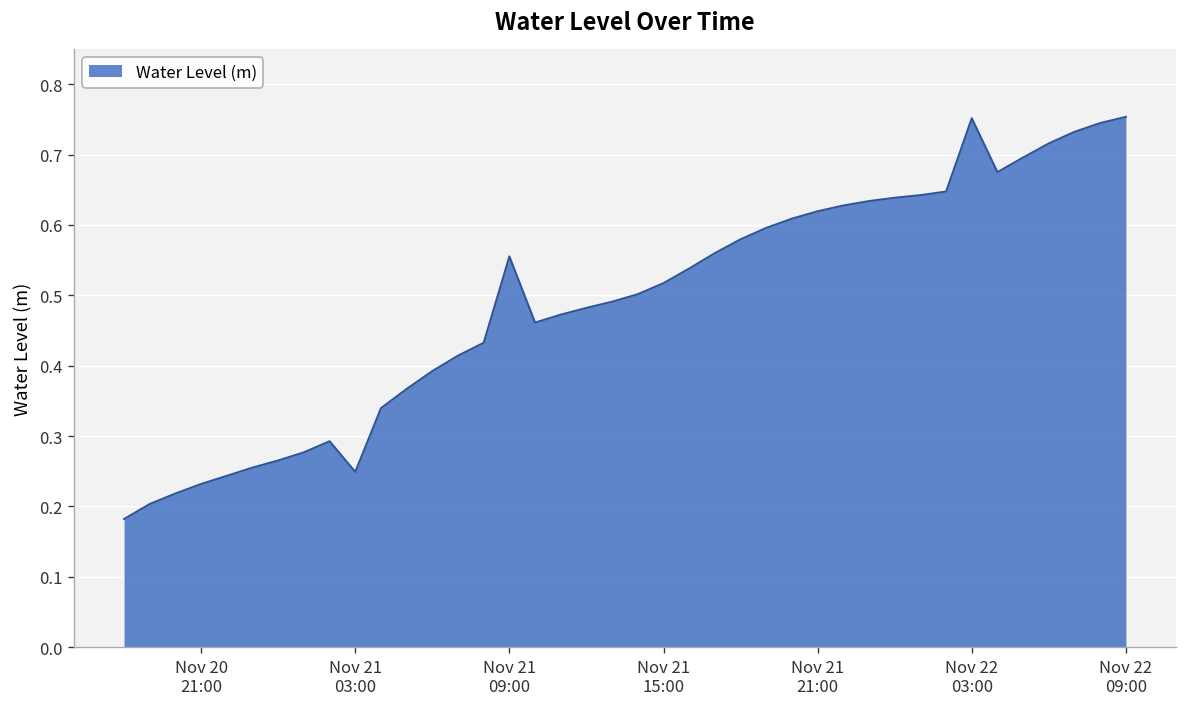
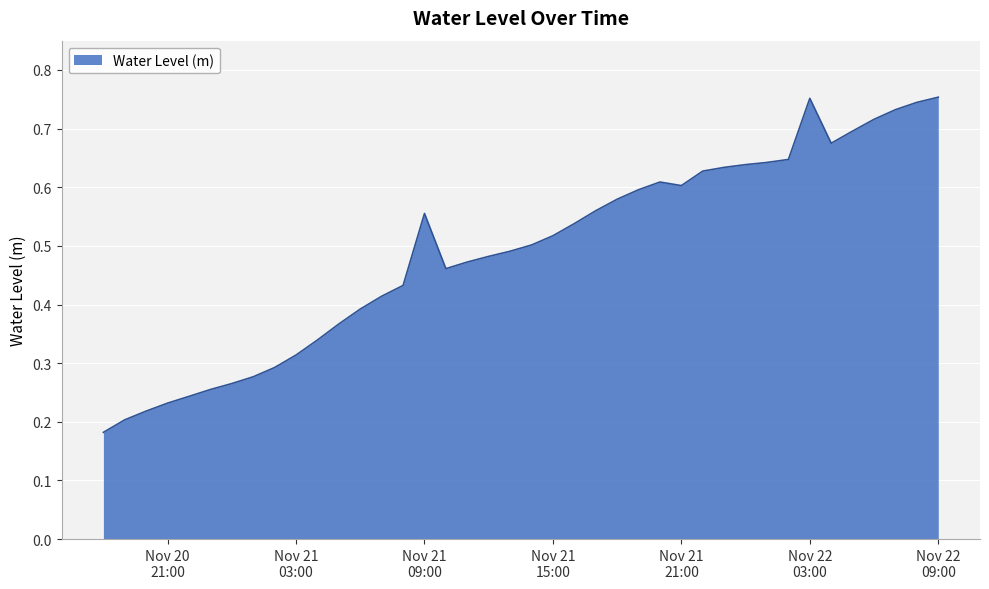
  {
    "Nov 20 21:00": 0.23,
-   "Nov 21 03:00": 0.25,
+   "Nov 21 03:00": 0.31,
    "Nov 21 09:00": 0.56,
    "Nov 21 15:00": 0.52,
-   "Nov 21 21:00": 0.62,
+   "Nov 21 21:00": 0.60,
    "Nov 22 03:00": 0.75,
    "Nov 22 09:00": 0.75
  }
